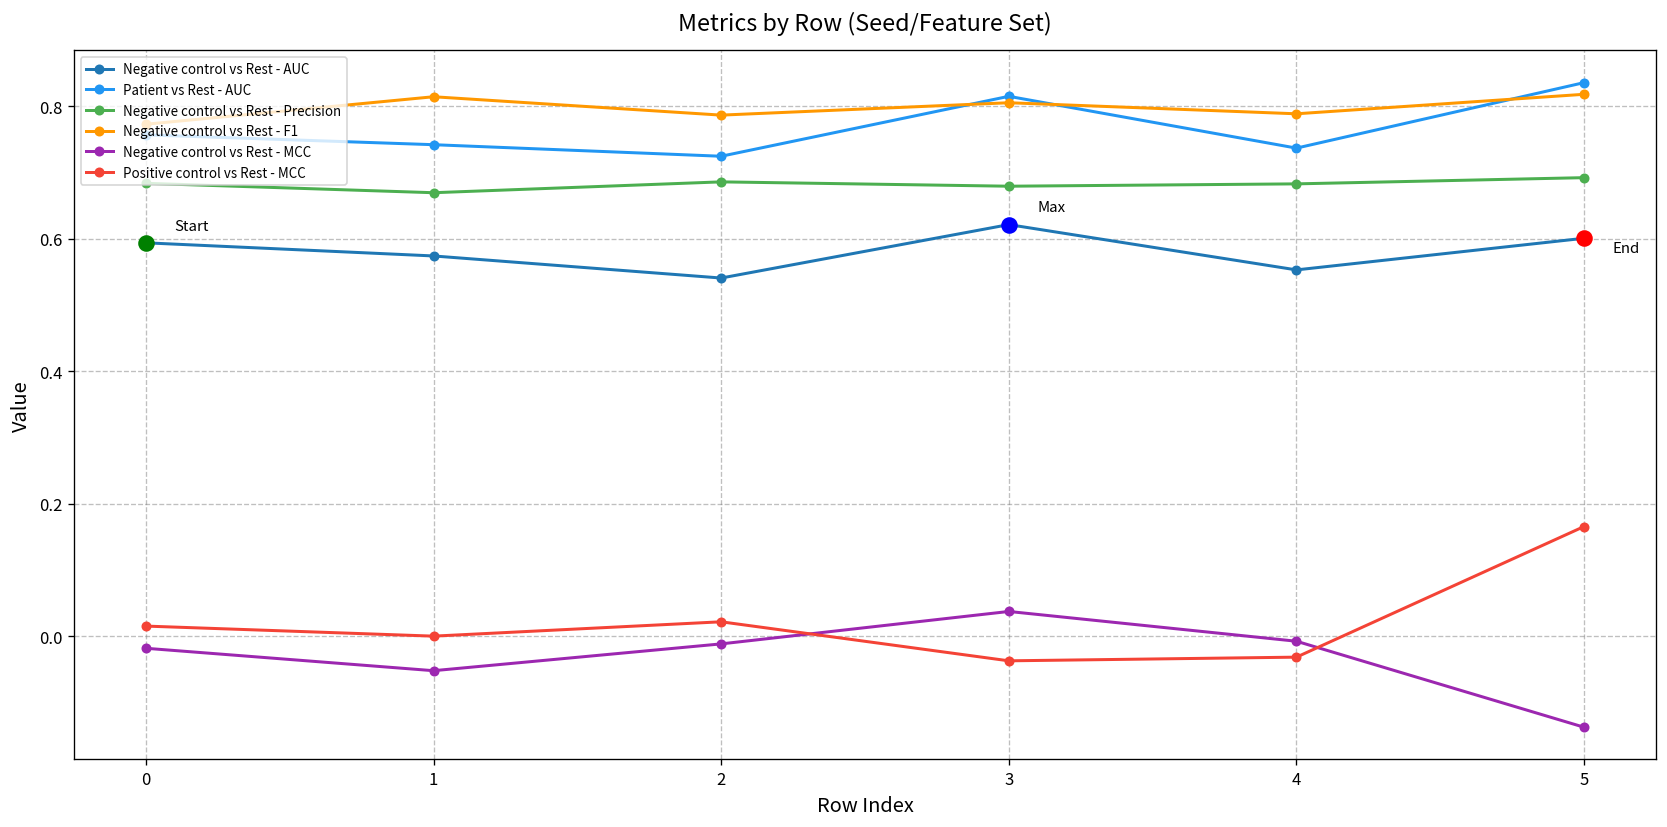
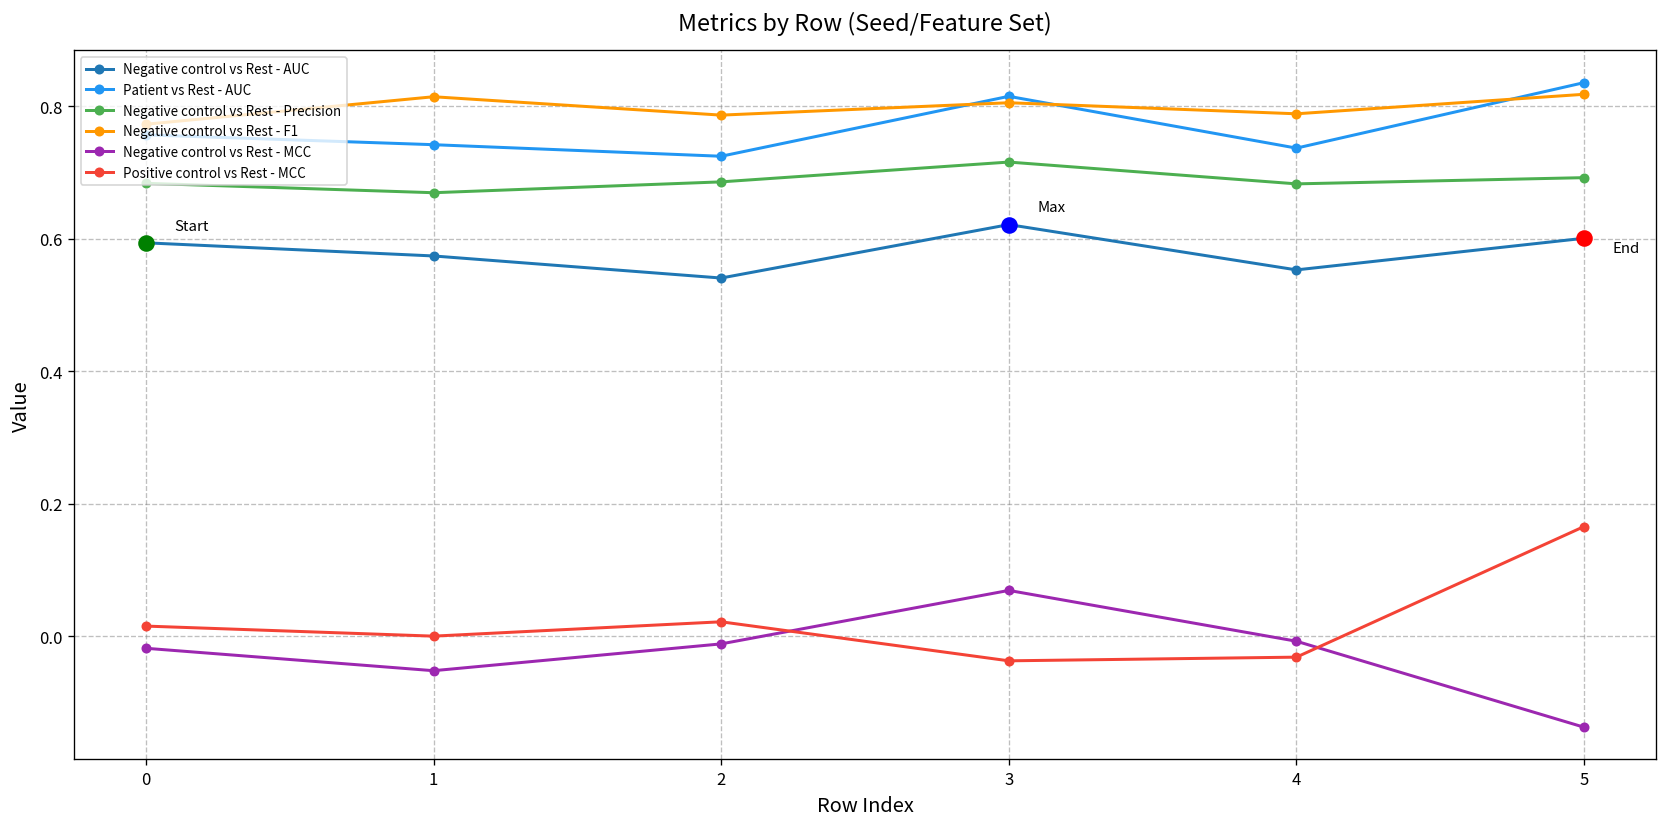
  {
    "Negative control vs Rest - AUC": {
      "1": 0.57,
      "2": 0.54,
      "4": 0.55
    },
    "Patient vs Rest - AUC": {
      "1": 0.74,
      "2": 0.72,
      "3": 0.82,
      "4": 0.74,
      "5": 0.84
    },
    "Negative control vs Rest - Precision": {
      "0": 0.68,
      "1": 0.67,
      "2": 0.69,
-     "3": 0.68,
+     "3": 0.72,
      "4": 0.68,
      "5": 0.69
    },
    "Negative control vs Rest - F1": {
      "1": 0.81,
      "2": 0.79,
      "3": 0.81,
      "4": 0.79,
      "5": 0.82
    },
    "Negative control vs Rest - MCC": {
      "0": -0.02,
      "1": -0.05,
      "2": -0.01,
-     "3": 0.04,
+     "3": 0.07,
      "4": -0.01,
      "5": -0.14
    },
    "Positive control vs Rest - MCC": {
      "0": 0.02,
      "1": 0.00,
      "2": 0.02,
      "3": -0.04,
      "4": -0.03,
      "5": 0.17
    }
  }
